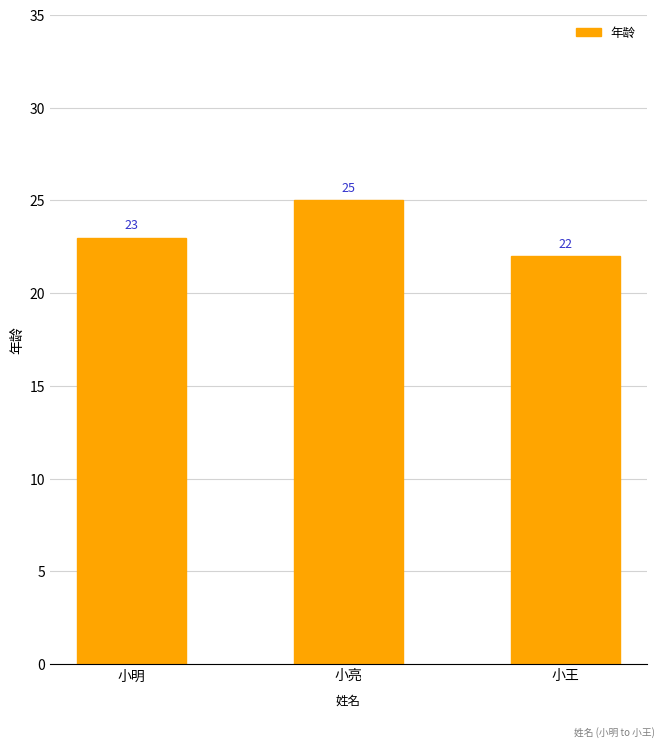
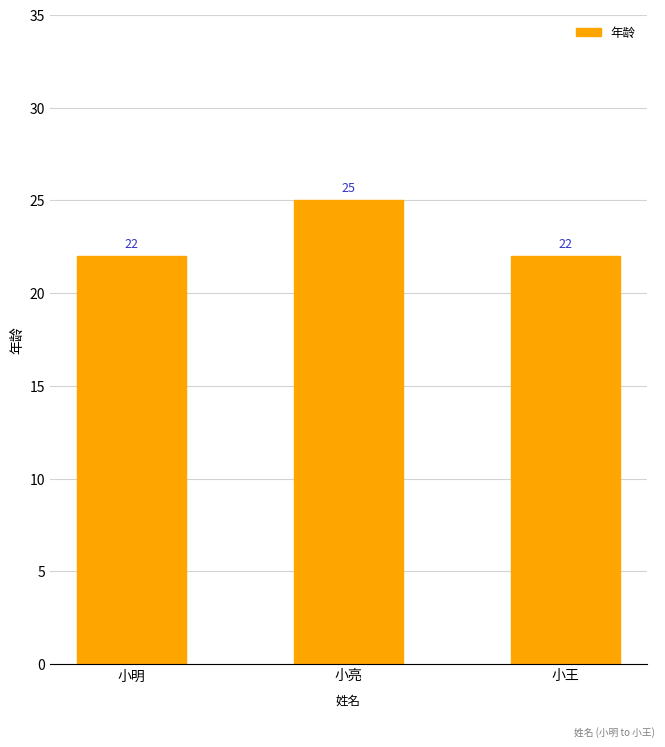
  {
-   "小明": 23,
+   "小明": 22,
    "小亮": 25,
    "小王": 22
  }
